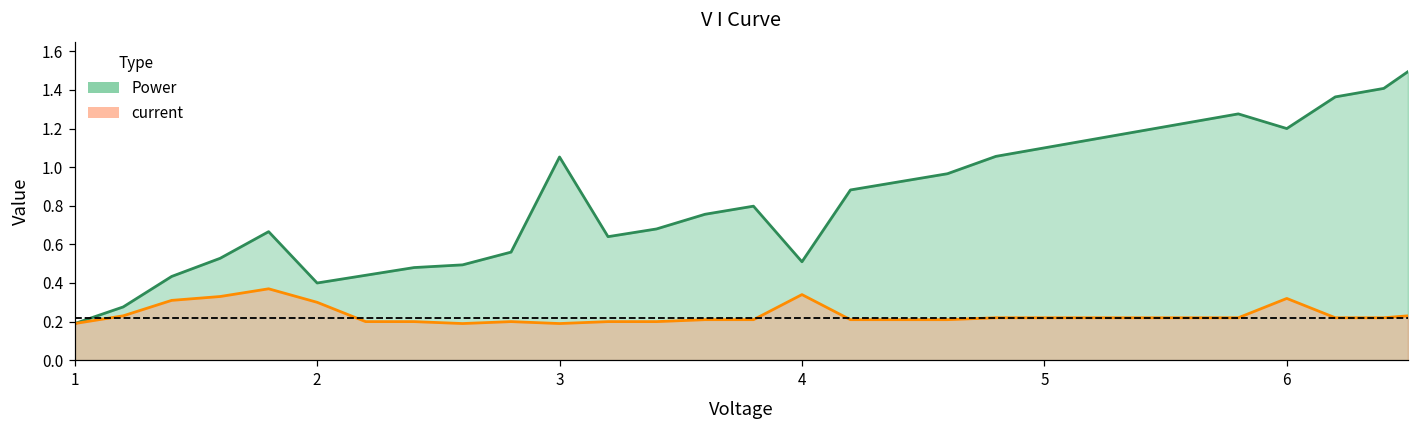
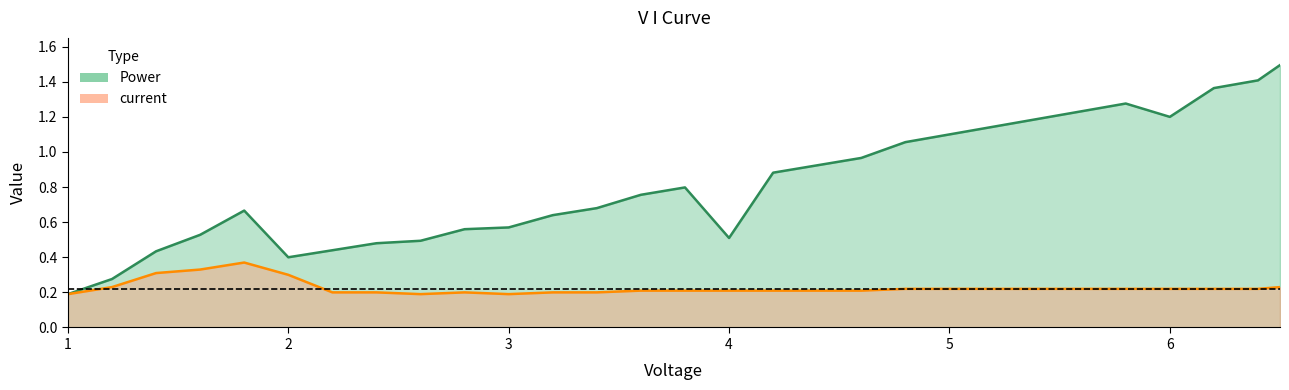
  {
    "Power": {
      "2": 0.40,
-     "3": 1.05,
+     "3": 0.57,
      "4": 0.51,
      "5": 1.10,
      "6": 1.20
    },
    "current": {
      "2": 0.30,
      "3": 0.19,
-     "4": 0.34,
+     "4": 0.21,
      "5": 0.22,
-     "6": 0.32
+     "6": 0.22
    }
  }
